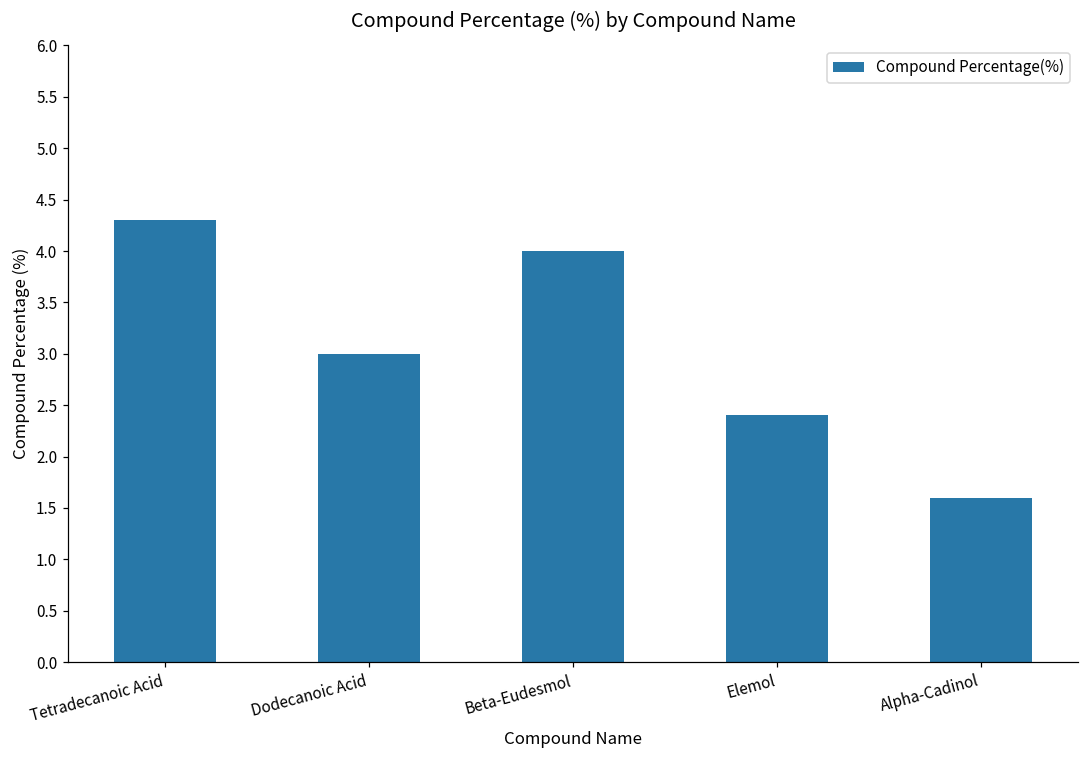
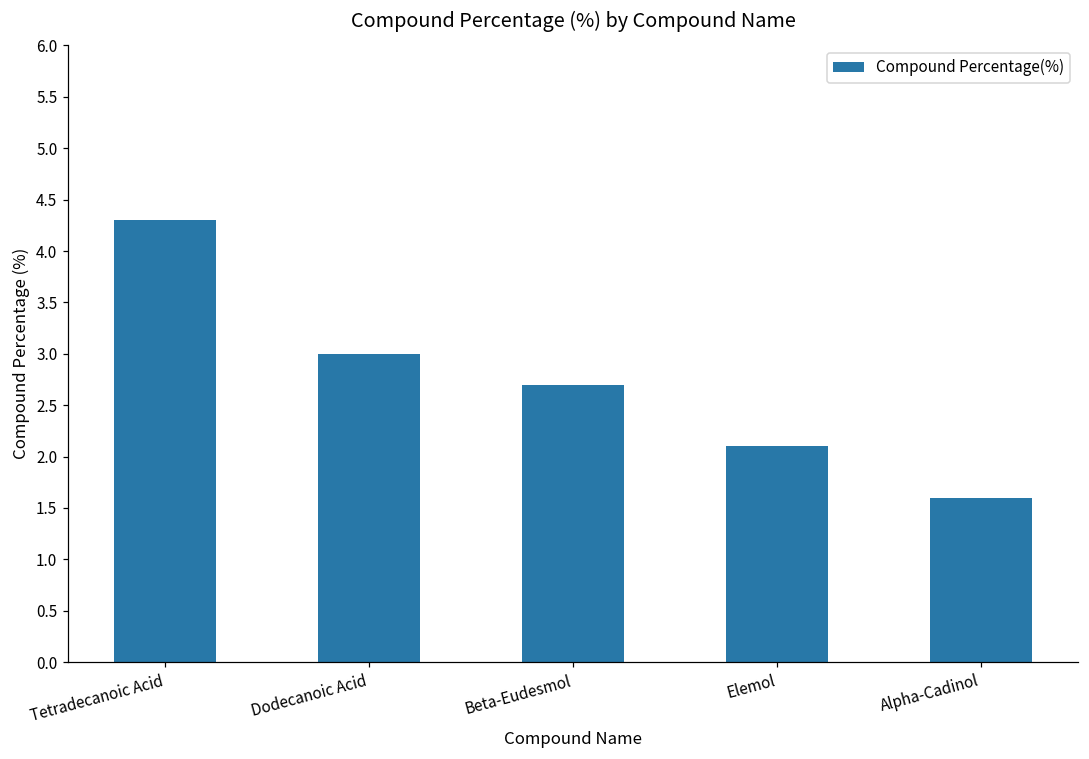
  {
    "Tetradecanoic Acid": 4.3,
    "Dodecanoic Acid": 3.0,
-   "Beta-Eudesmol": 4.0,
-   "Elemol": 2.4,
+   "Beta-Eudesmol": 2.7,
+   "Elemol": 2.1,
    "Alpha-Cadinol": 1.6
  }
